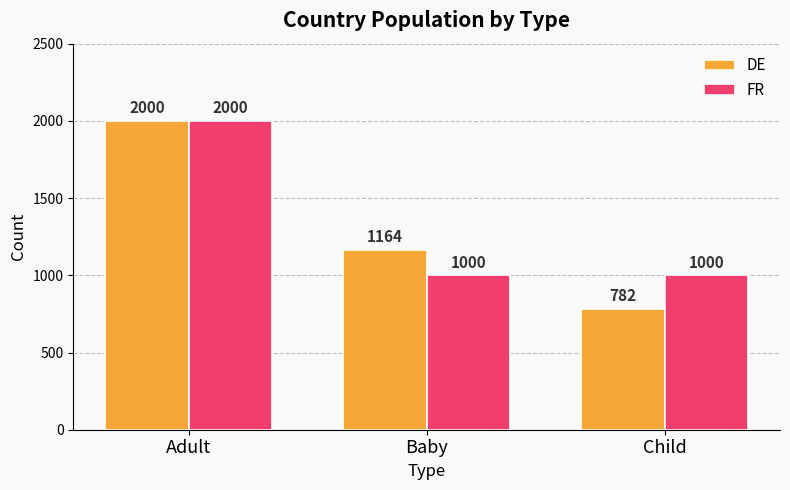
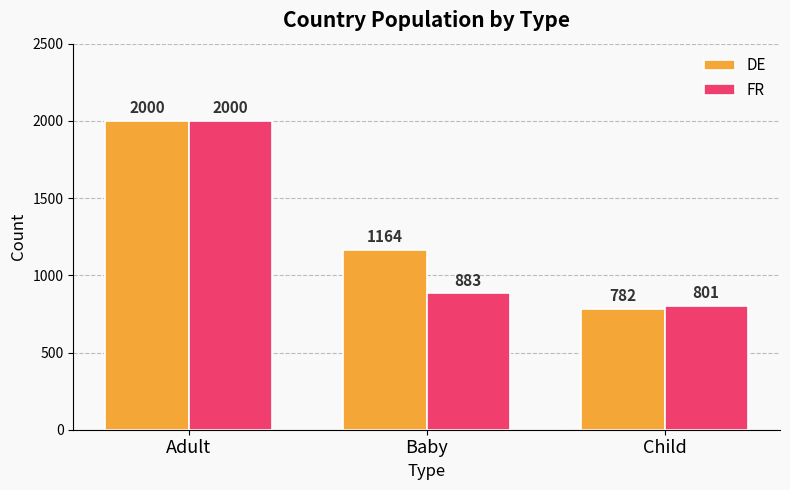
  {
    "DE": {
      "Adult": 2000,
      "Baby": 1164,
      "Child": 782
    },
    "FR": {
      "Adult": 2000,
-     "Baby": 1000,
-     "Child": 1000
+     "Baby": 883,
+     "Child": 801
    }
  }
